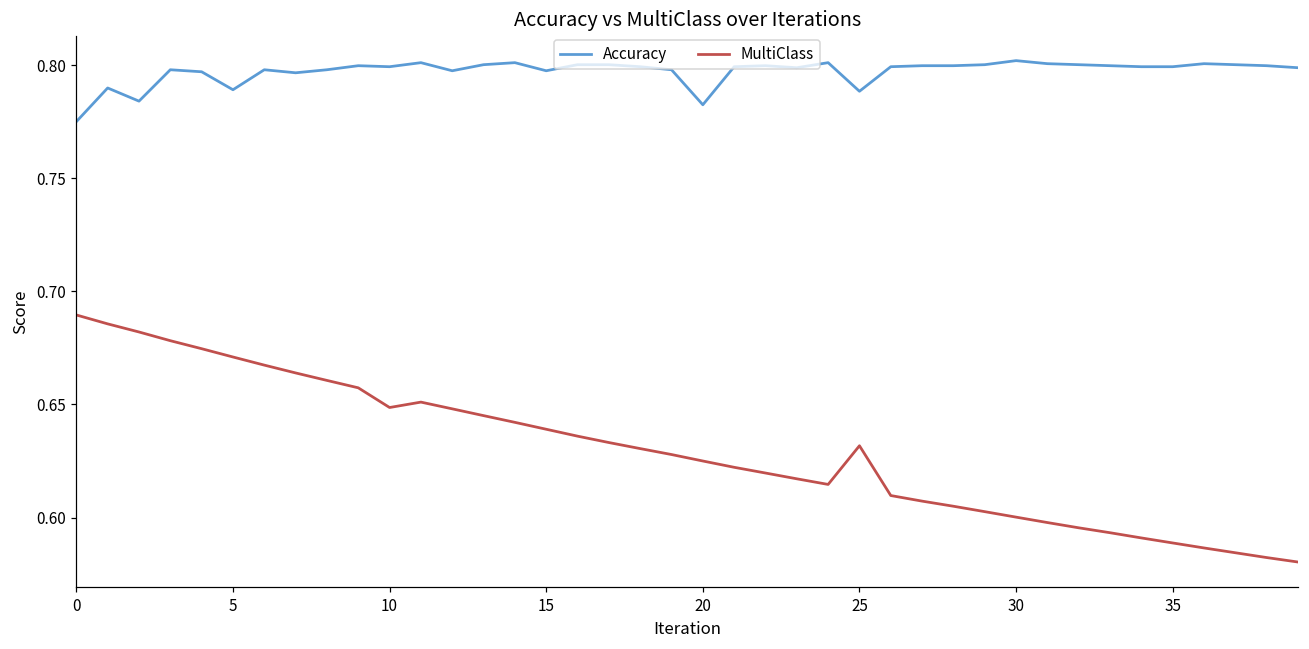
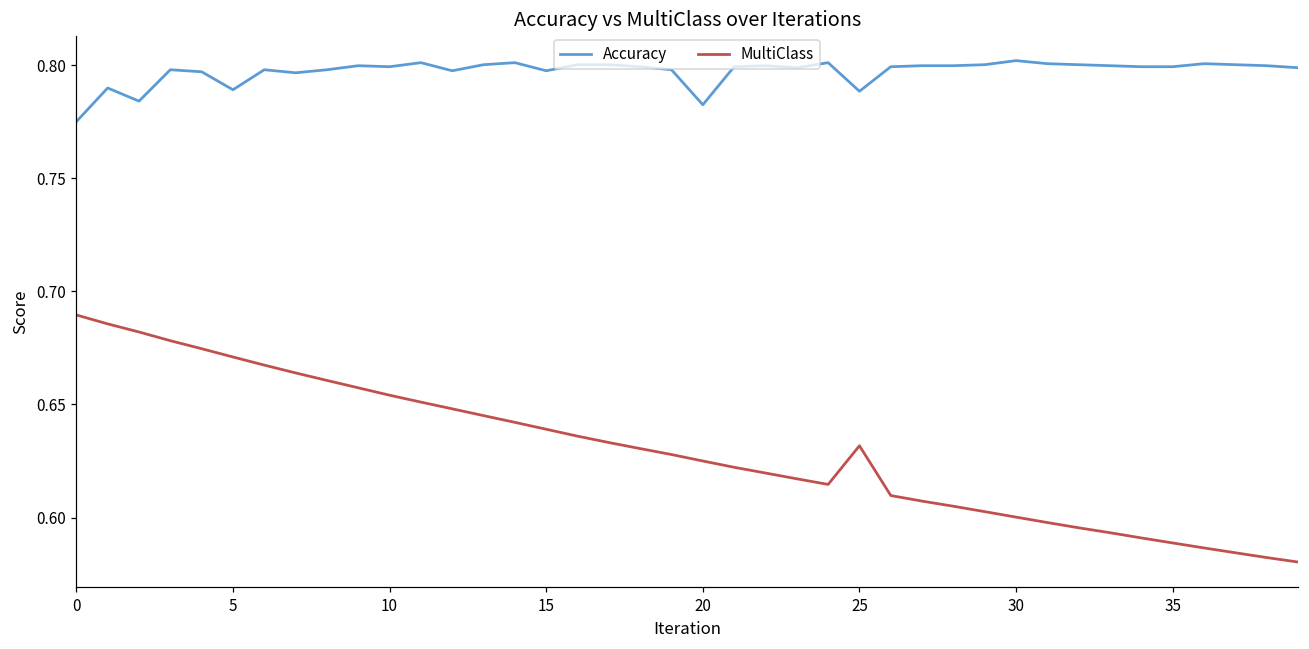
  {
    "Accuracy": {
      "0": 0.775,
      "5": 0.789,
      "10": 0.799,
      "15": 0.798,
      "20": 0.783,
      "25": 0.789,
      "30": 0.802,
      "35": 0.799
    },
    "MultiClass": {
      "0": 0.690,
      "5": 0.671,
-     "10": 0.649,
+     "10": 0.654,
      "15": 0.639,
      "20": 0.625,
      "25": 0.632,
      "30": 0.600,
      "35": 0.589
    }
  }
